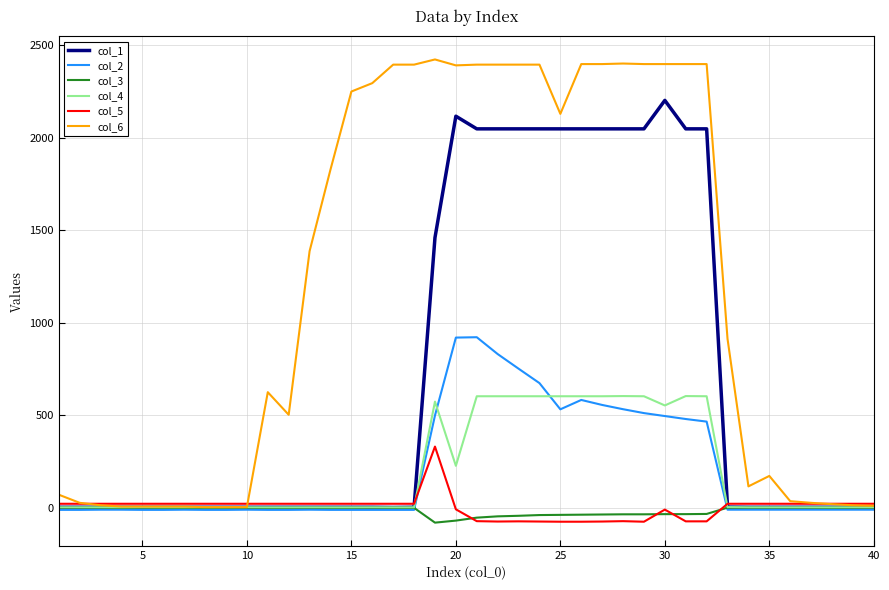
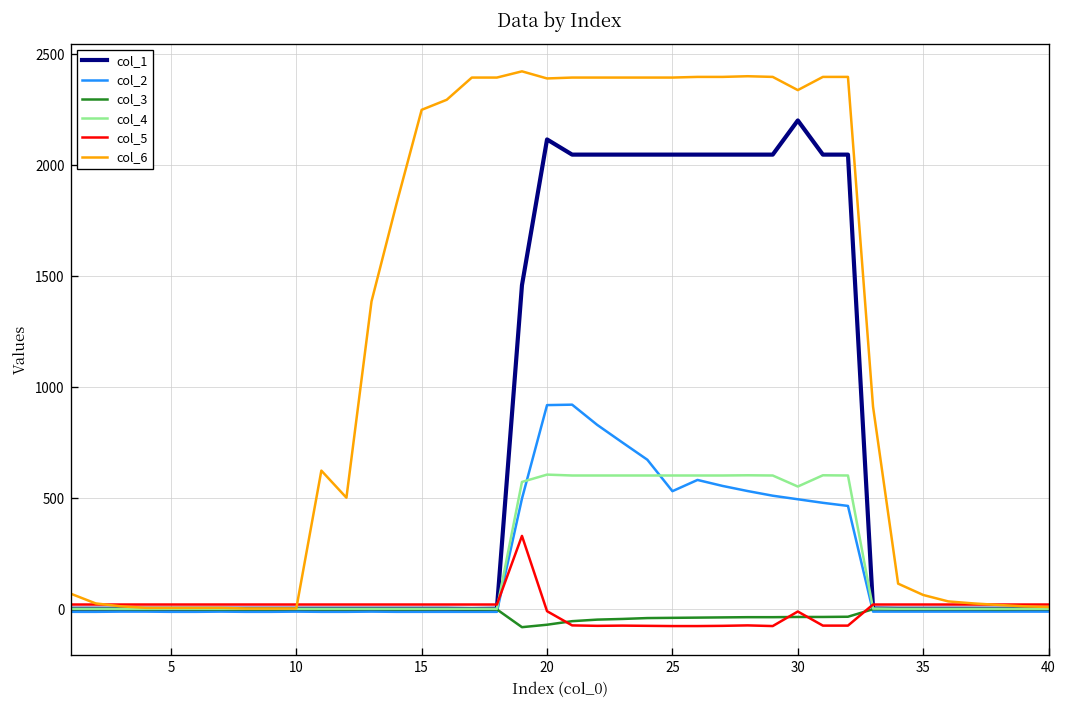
  {
    "col_1": {
      "20": 2120,
      "25": 2050,
      "30": 2200
    },
    "col_2": {
      "20": 920,
      "25": 530,
      "30": 500
    },
    "col_3": {
      "20": -70,
      "25": -40,
      "30": -40
    },
    "col_4": {
-     "20": 230,
+     "20": 610,
      "25": 600,
      "30": 550
    },
    "col_5": {
      "5": 20,
      "10": 20,
      "15": 20,
      "20": -10,
      "25": -80,
      "30": -10,
      "35": 20
    },
    "col_6": {
      "15": 2250,
      "20": 2390,
-     "25": 2130,
-     "30": 2400,
-     "35": 170
+     "25": 2390,
+     "30": 2340,
+     "35": 60
    }
  }
